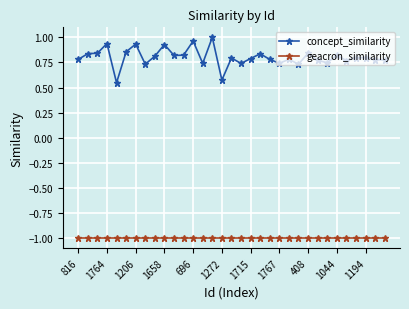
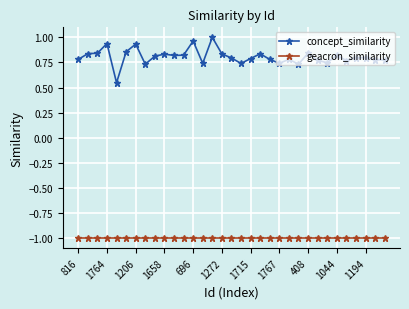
  {
    "concept_similarity": {
      "816": 0.78,
      "1764": 0.94,
      "1206": 0.93,
-     "1658": 0.93,
+     "1658": 0.83,
      "696": 0.96,
-     "1272": 0.57,
+     "1272": 0.84,
      "1715": 0.79
    },
    "geacron_similarity": {
      "816": -1.00,
      "1764": -1.00,
      "1206": -1.00,
      "1658": -1.00,
      "696": -1.00,
      "1272": -1.00,
      "1715": -1.00,
      "1767": -1.00,
      "408": -1.00,
      "1044": -1.00,
      "1194": -1.00
    }
  }
